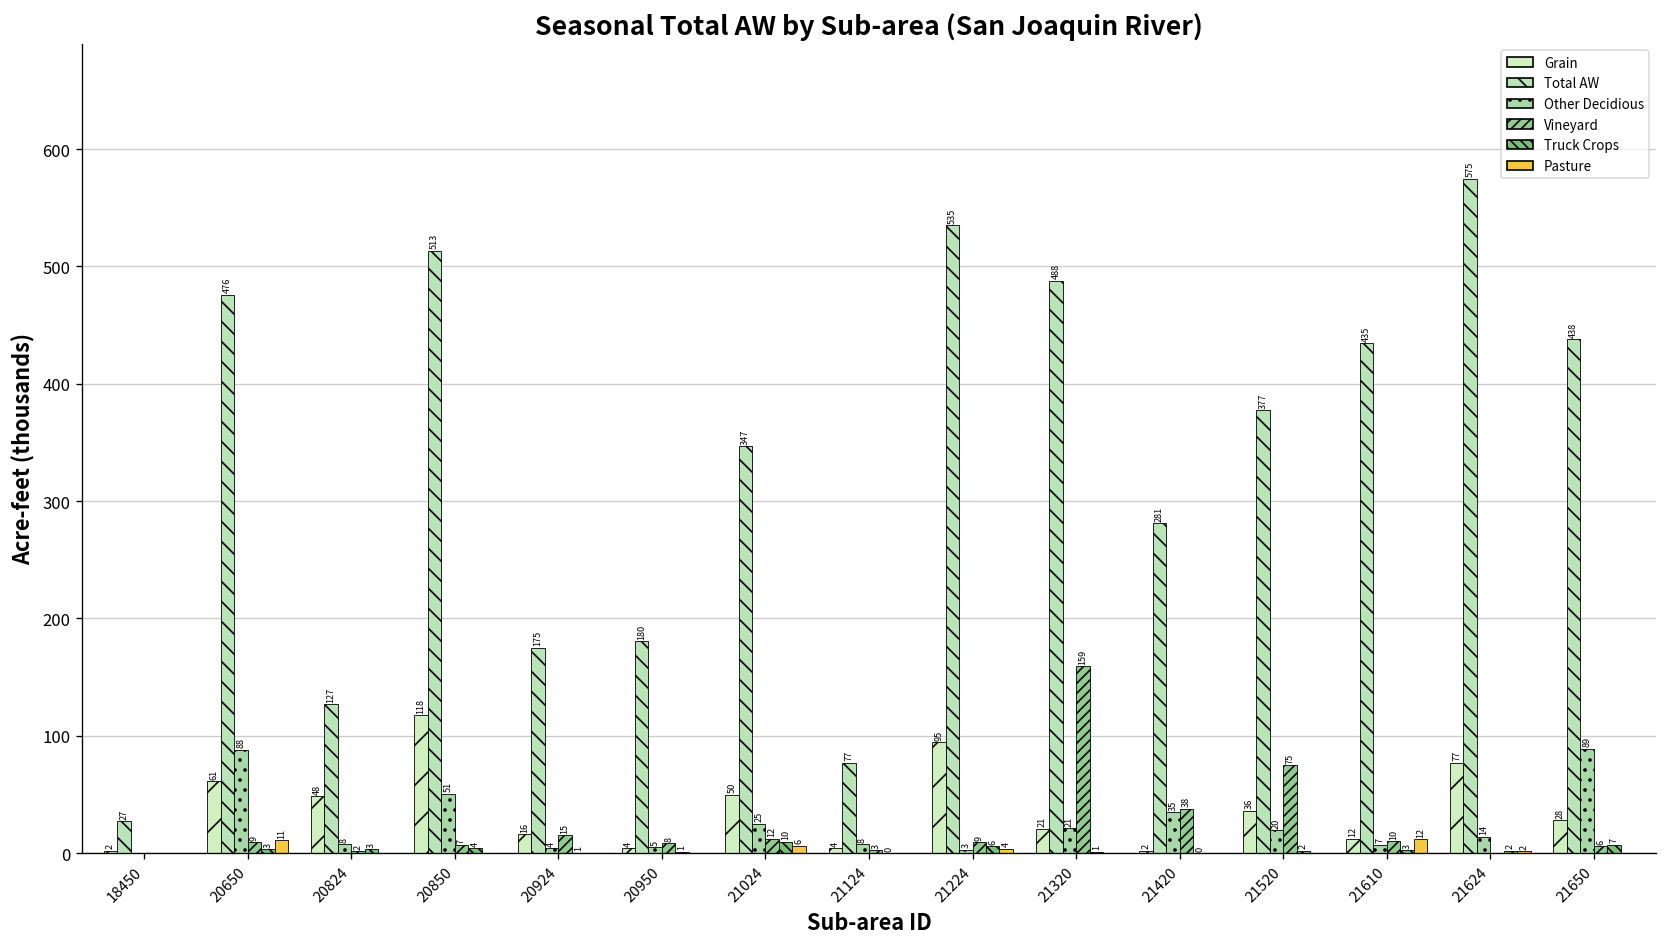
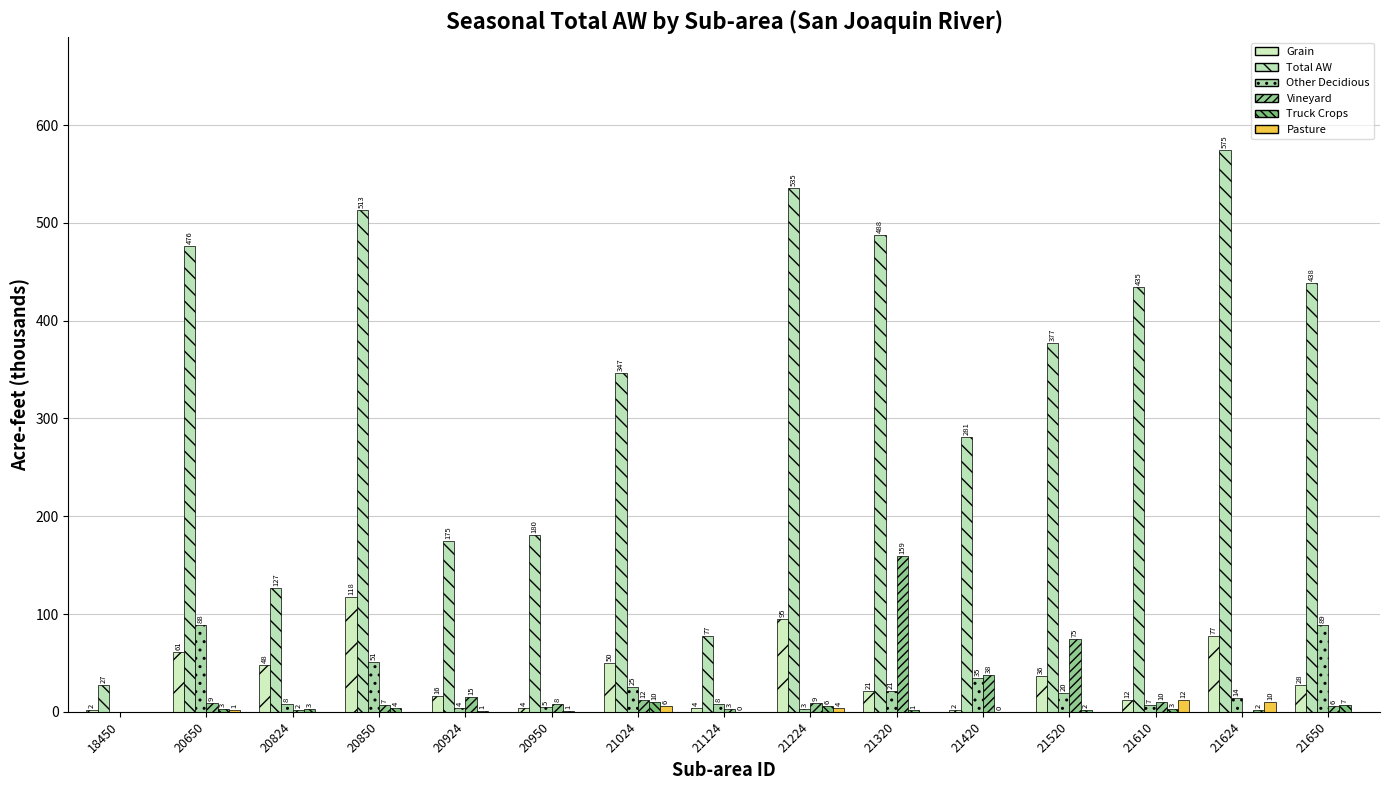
  {
    "Pasture": {
-     "20650": 11,
+     "20650": 1,
      "21024": 6,
      "21224": 4,
      "21610": 12,
-     "21624": 2
+     "21624": 10
    }
  }
